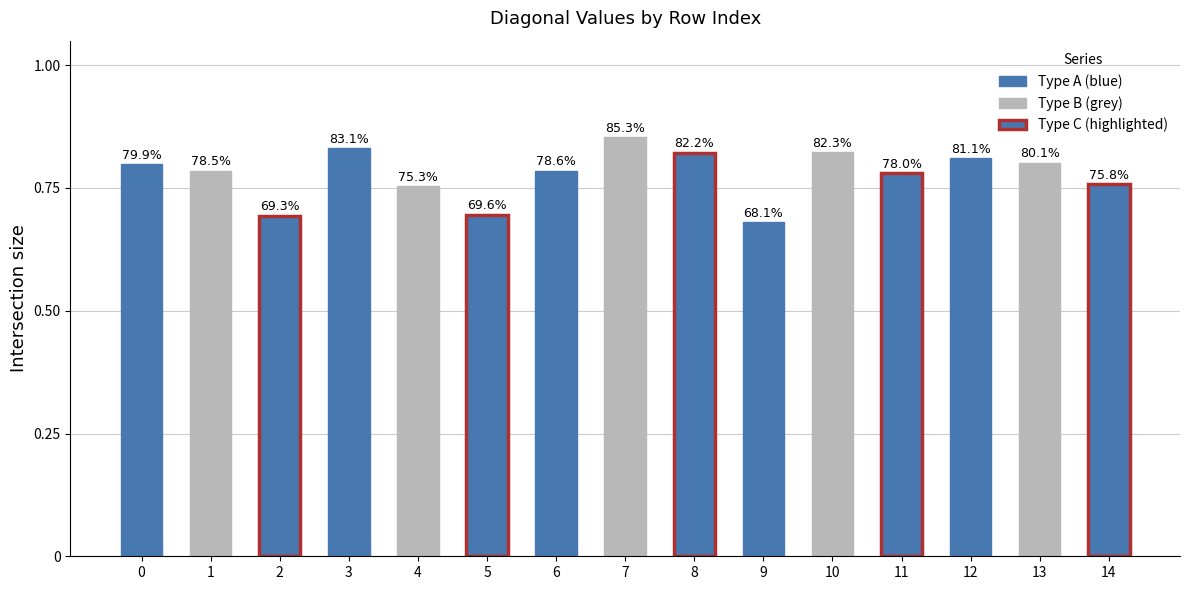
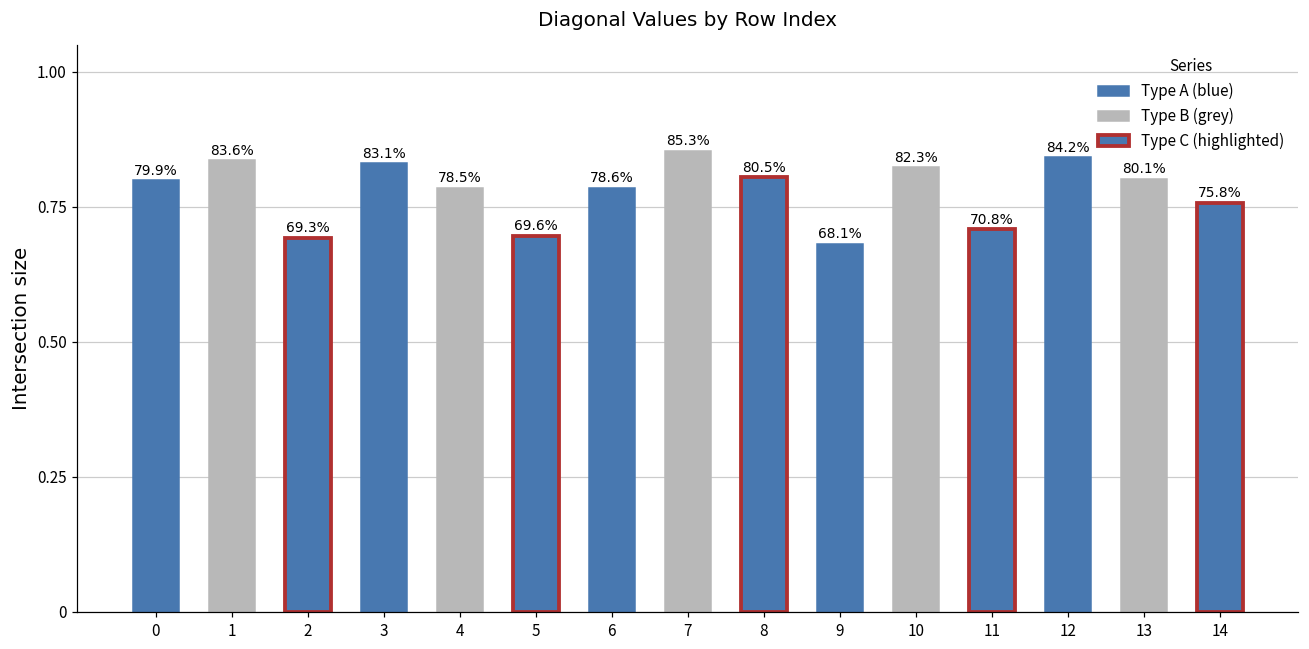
  {
    "0": "79.9%",
-   "1": "78.5%",
+   "1": "83.6%",
    "2": "69.3%",
    "3": "83.1%",
-   "4": "75.3%",
+   "4": "78.5%",
    "5": "69.6%",
    "6": "78.6%",
    "7": "85.3%",
-   "8": "82.2%",
+   "8": "80.5%",
    "9": "68.1%",
    "10": "82.3%",
-   "11": "78.0%",
-   "12": "81.1%",
+   "11": "70.8%",
+   "12": "84.2%",
    "13": "80.1%",
    "14": "75.8%"
  }
